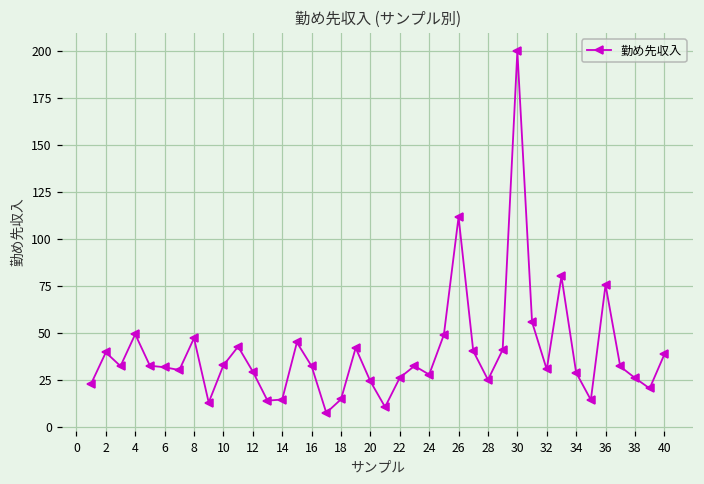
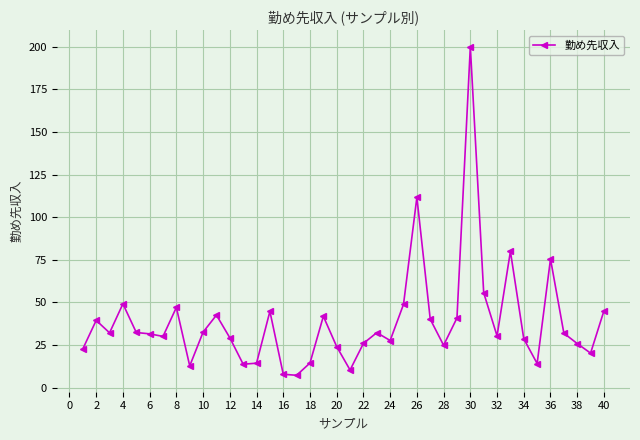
  {
    "2": 40,
    "4": 49,
    "6": 32,
    "8": 47,
    "10": 33,
    "12": 29,
    "14": 14,
-   "16": 32,
+   "16": 8,
    "18": 15,
    "20": 24,
    "22": 26,
    "24": 28,
    "26": 112,
    "28": 25,
    "30": 200,
    "32": 30,
    "34": 29,
    "36": 76,
    "38": 26,
-   "40": 38
+   "40": 45
  }
